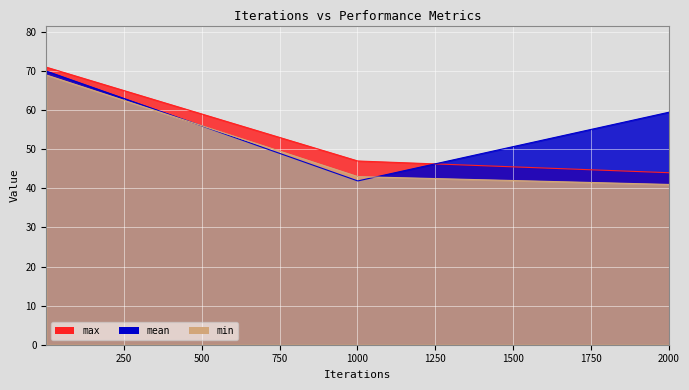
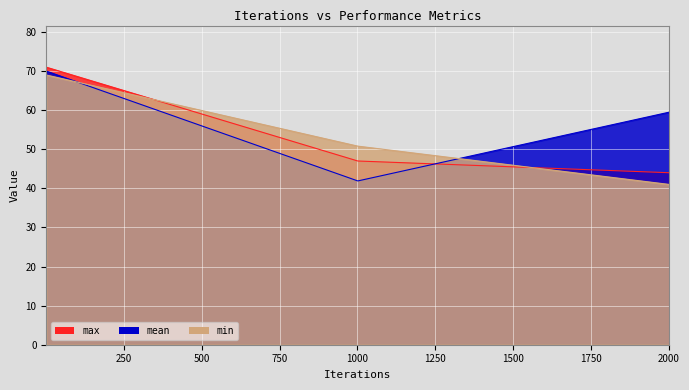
  {
    "max": {
      "1000": 47,
      "2000": 44
    },
    "mean": {
      "1000": 42,
      "2000": 60
    },
    "min": {
-     "1000": 43,
+     "1000": 51,
      "2000": 41
    }
  }
